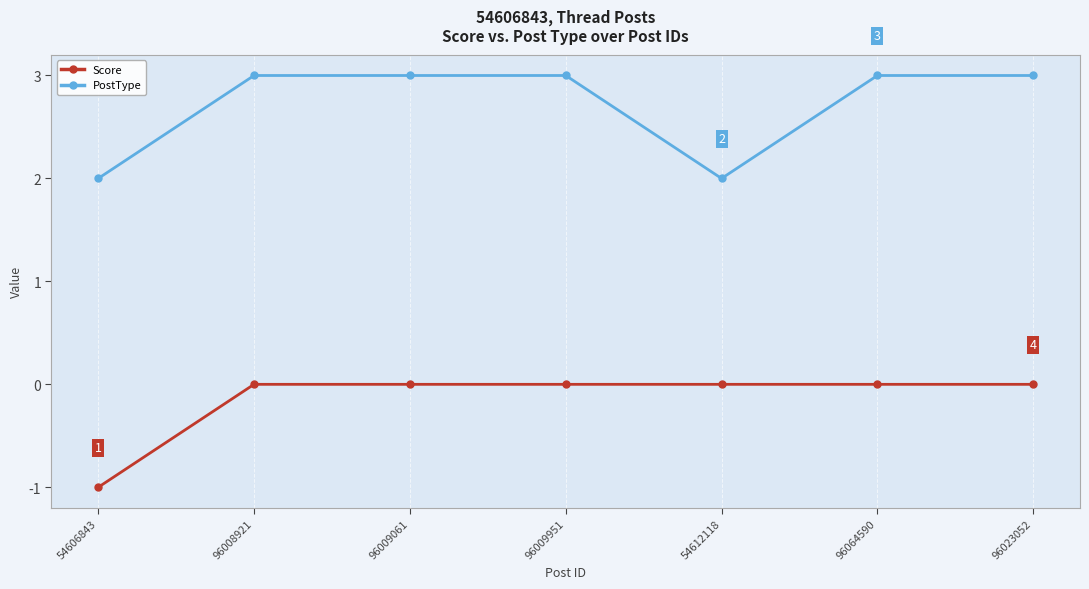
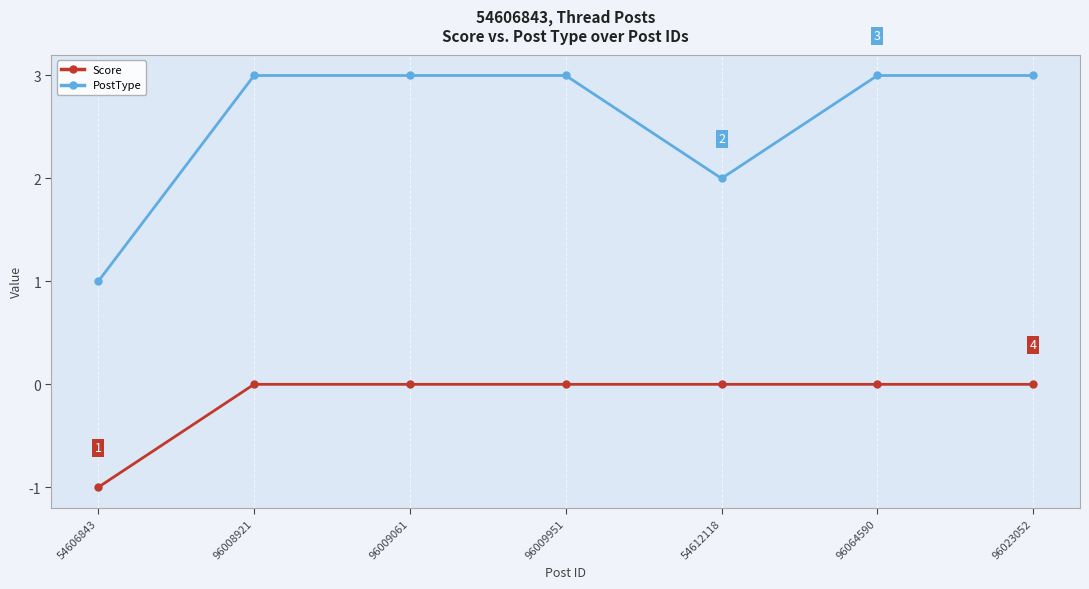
  {
    "Score": {
      "54606843": -1,
      "96008921": 0,
      "96009061": 0,
      "96009951": 0,
      "54612118": 0,
      "96064590": 0,
      "96023052": 0
    },
    "PostType": {
-     "54606843": 2,
+     "54606843": 1,
      "96008921": 3,
      "96009061": 3,
      "96009951": 3,
      "96023052": 3
    }
  }
